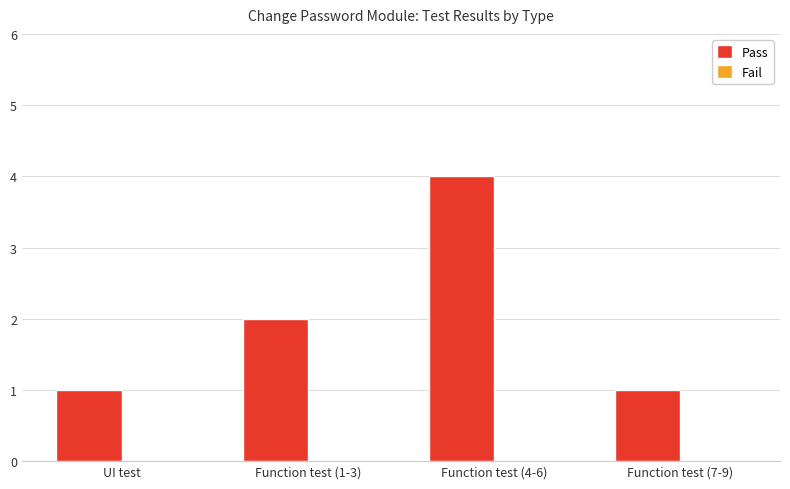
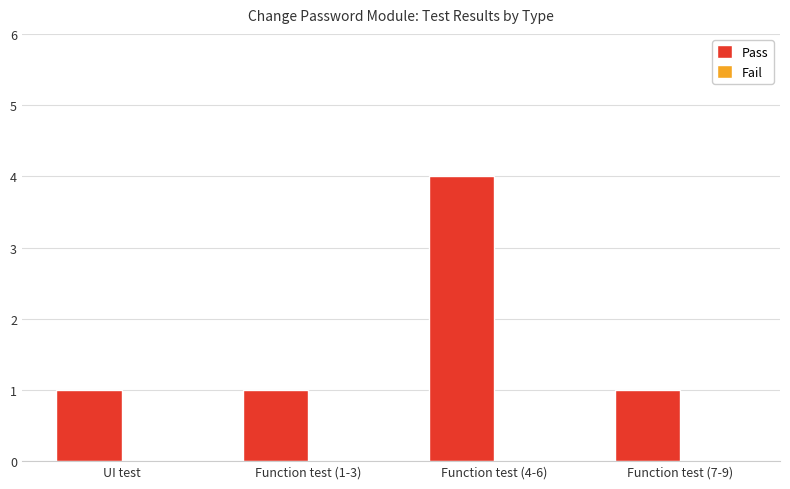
  {
    "Pass": {
      "UI test": 1,
-     "Function test (1-3)": 2,
+     "Function test (1-3)": 1,
      "Function test (4-6)": 4,
      "Function test (7-9)": 1
    },
    "Fail": {
      "UI test": 0,
      "Function test (1-3)": 0,
      "Function test (4-6)": 0,
      "Function test (7-9)": 0
    }
  }
